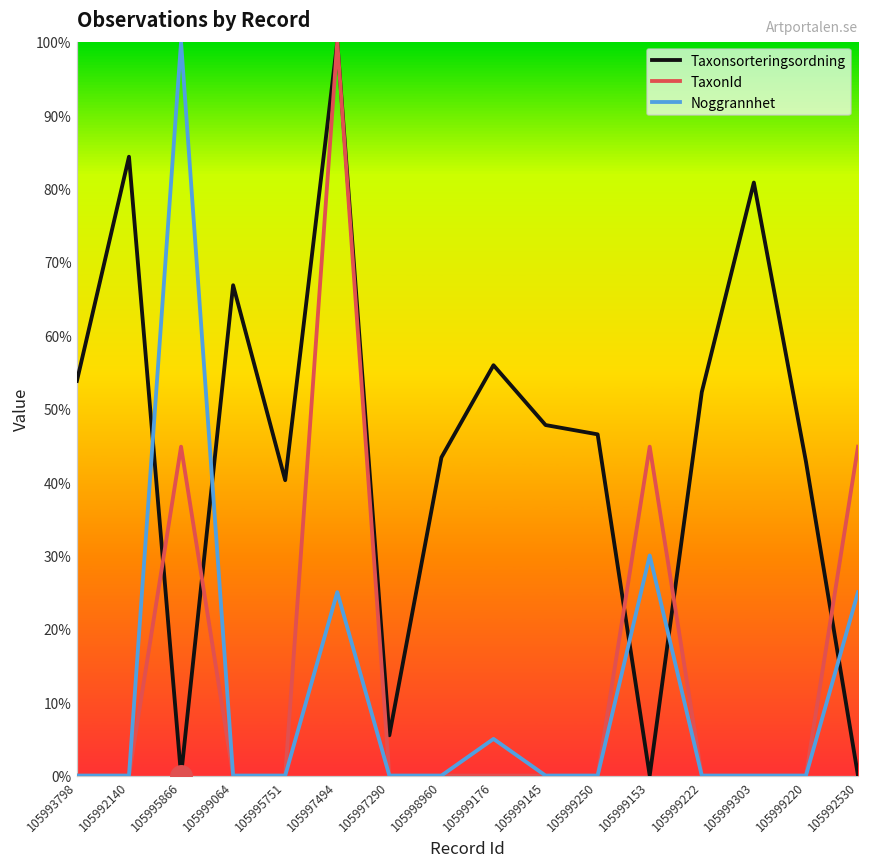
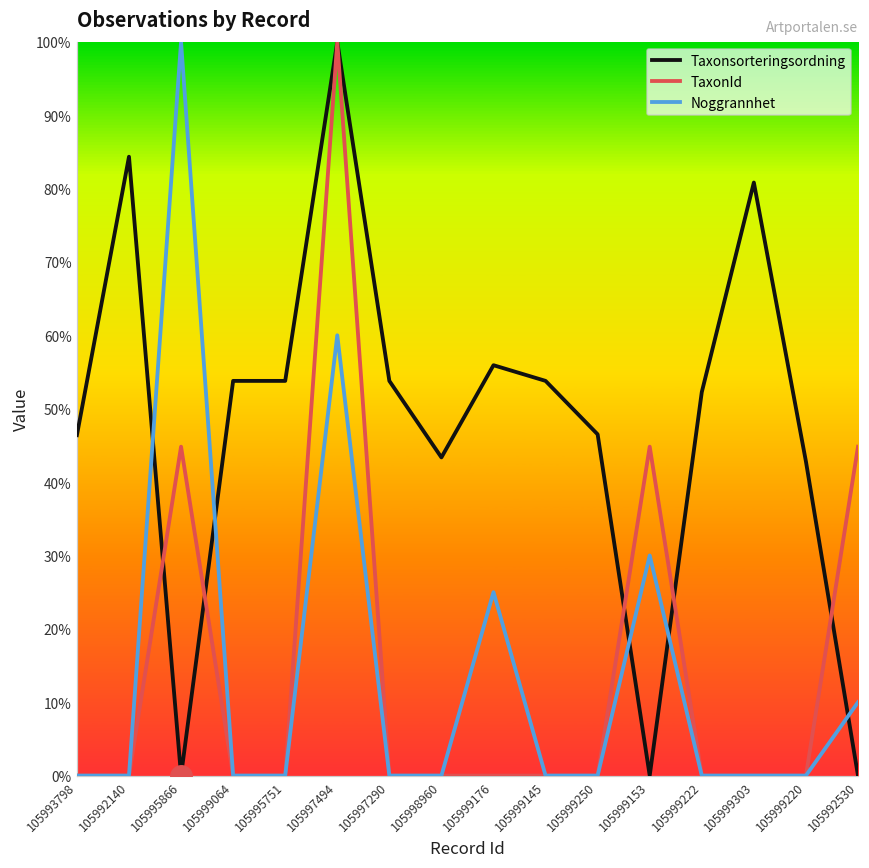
  {
    "Taxonsorteringsordning": {
-     "105993798": "54%",
+     "105993798": "46%",
      "105992140": "84%",
-     "105999064": "67%",
-     "105995751": "40%",
-     "105997290": "5%",
+     "105999064": "54%",
+     "105995751": "54%",
+     "105997290": "54%",
      "105998960": "43%",
      "105999176": "56%",
-     "105999145": "48%",
+     "105999145": "54%",
      "105999250": "47%",
      "105999153": "0%",
      "105999222": "52%",
      "105999303": "81%",
      "105999220": "43%",
      "105992530": "0%"
    },
    "Noggrannhet": {
      "105995866": "100%",
-     "105997494": "25%",
-     "105999176": "5%",
+     "105997494": "60%",
+     "105999176": "25%",
      "105999153": "30%",
-     "105992530": "25%"
+     "105992530": "10%"
    }
  }
